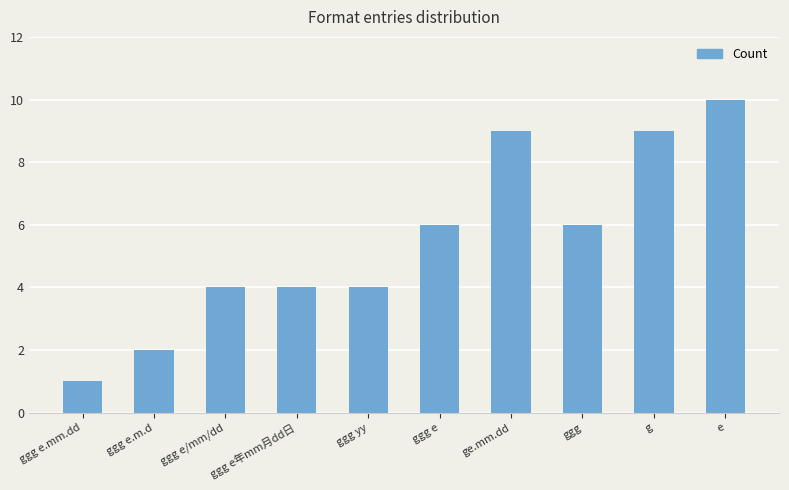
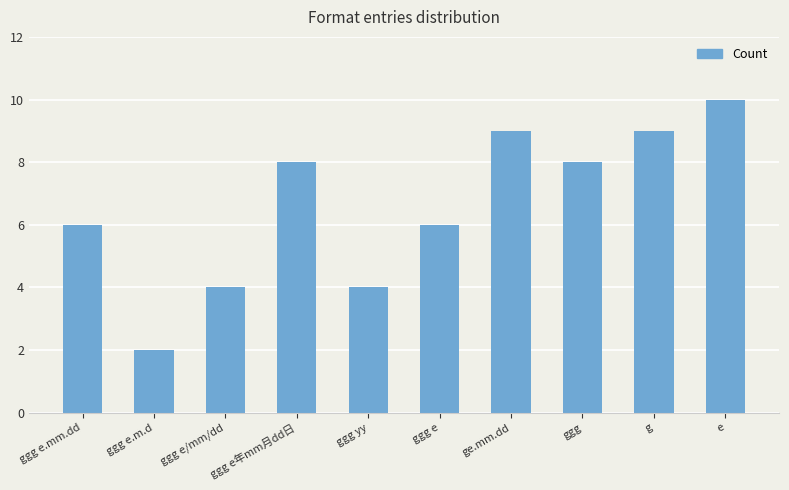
  {
-   "ggg e.mm.dd": 1,
+   "ggg e.mm.dd": 6,
    "ggg e.m.d": 2,
    "ggg e/mm/dd": 4,
-   "ggg e年mm月dd日": 4,
+   "ggg e年mm月dd日": 8,
    "ggg yy": 4,
    "ggg e": 6,
    "ge.mm.dd": 9,
-   "ggg": 6,
+   "ggg": 8,
    "g": 9,
    "e": 10
  }
